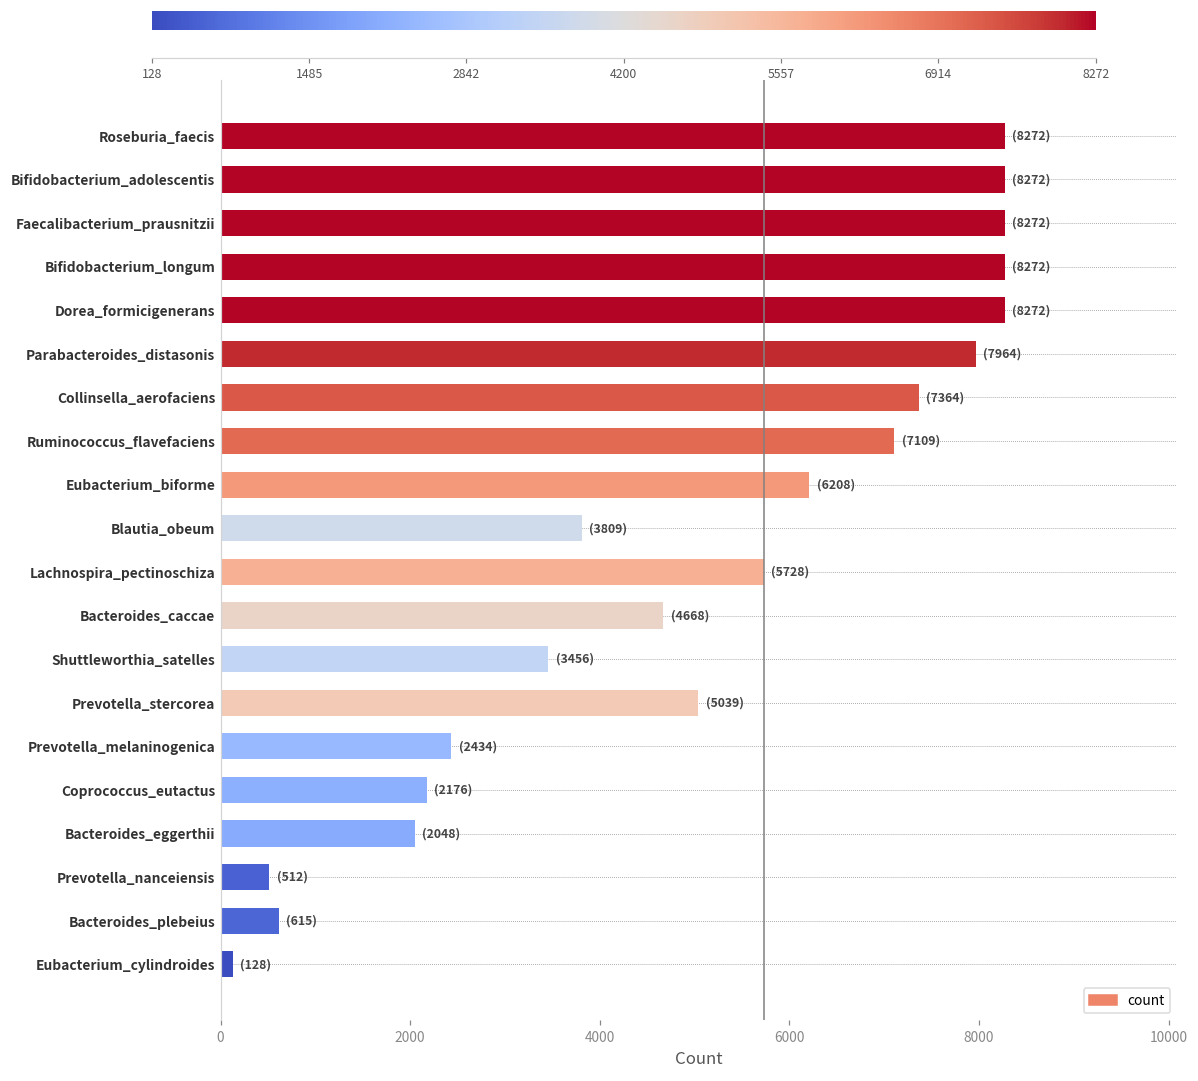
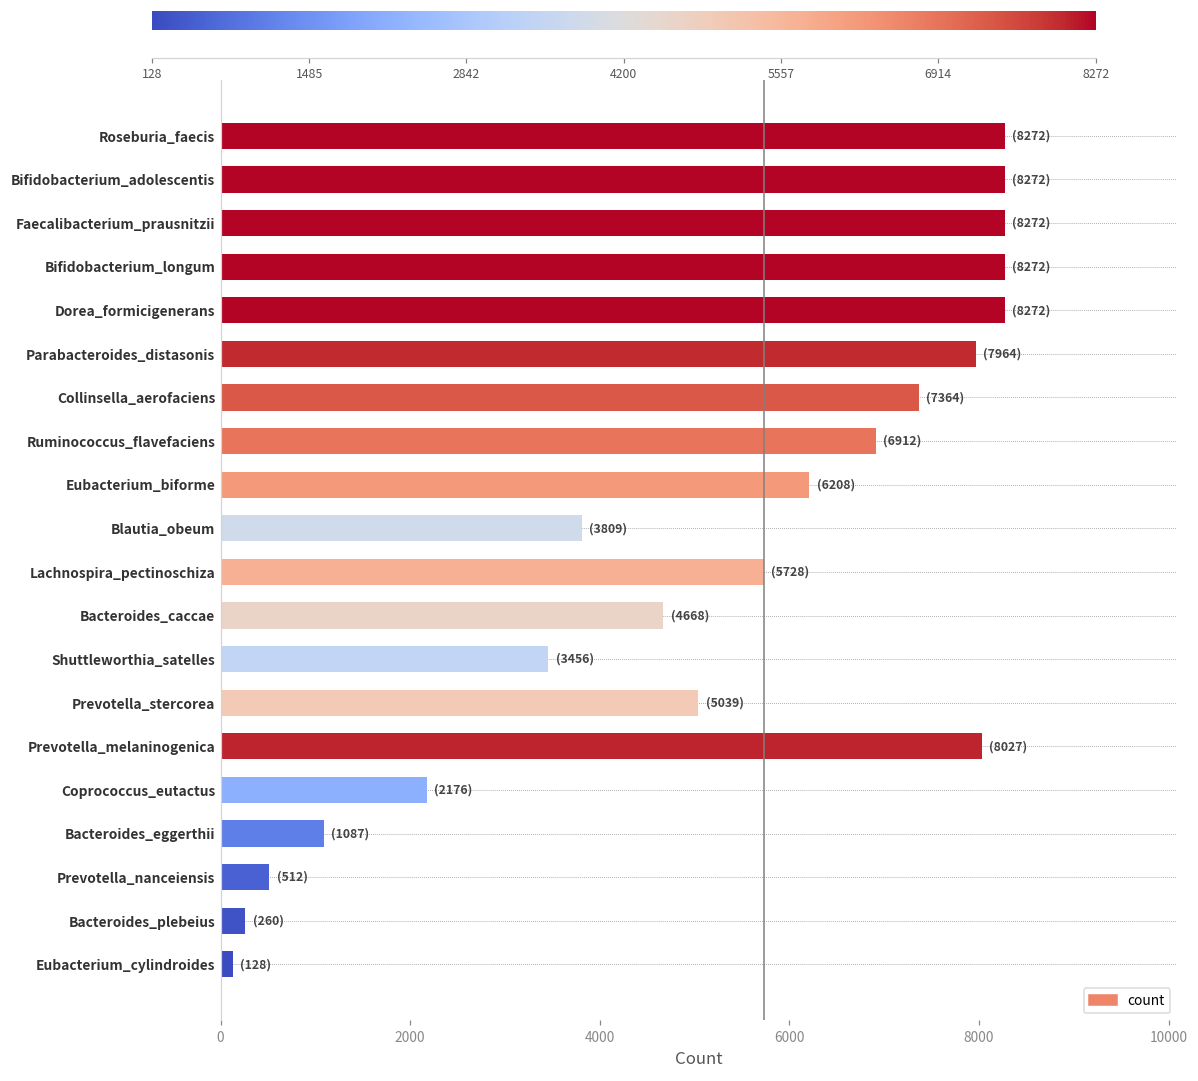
  {
    "Roseburia_faecis": "(8272)",
    "Bifidobacterium_adolescentis": "(8272)",
    "Faecalibacterium_prausnitzii": "(8272)",
    "Bifidobacterium_longum": "(8272)",
    "Dorea_formicigenerans": "(8272)",
    "Parabacteroides_distasonis": "(7964)",
    "Collinsella_aerofaciens": "(7364)",
-   "Ruminococcus_flavefaciens": "(7109)",
+   "Ruminococcus_flavefaciens": "(6912)",
    "Eubacterium_biforme": "(6208)",
    "Blautia_obeum": "(3809)",
    "Lachnospira_pectinoschiza": "(5728)",
    "Bacteroides_caccae": "(4668)",
    "Shuttleworthia_satelles": "(3456)",
    "Prevotella_stercorea": "(5039)",
-   "Prevotella_melaninogenica": "(2434)",
+   "Prevotella_melaninogenica": "(8027)",
    "Coprococcus_eutactus": "(2176)",
-   "Bacteroides_eggerthii": "(2048)",
+   "Bacteroides_eggerthii": "(1087)",
    "Prevotella_nanceiensis": "(512)",
-   "Bacteroides_plebeius": "(615)",
+   "Bacteroides_plebeius": "(260)",
    "Eubacterium_cylindroides": "(128)"
  }
